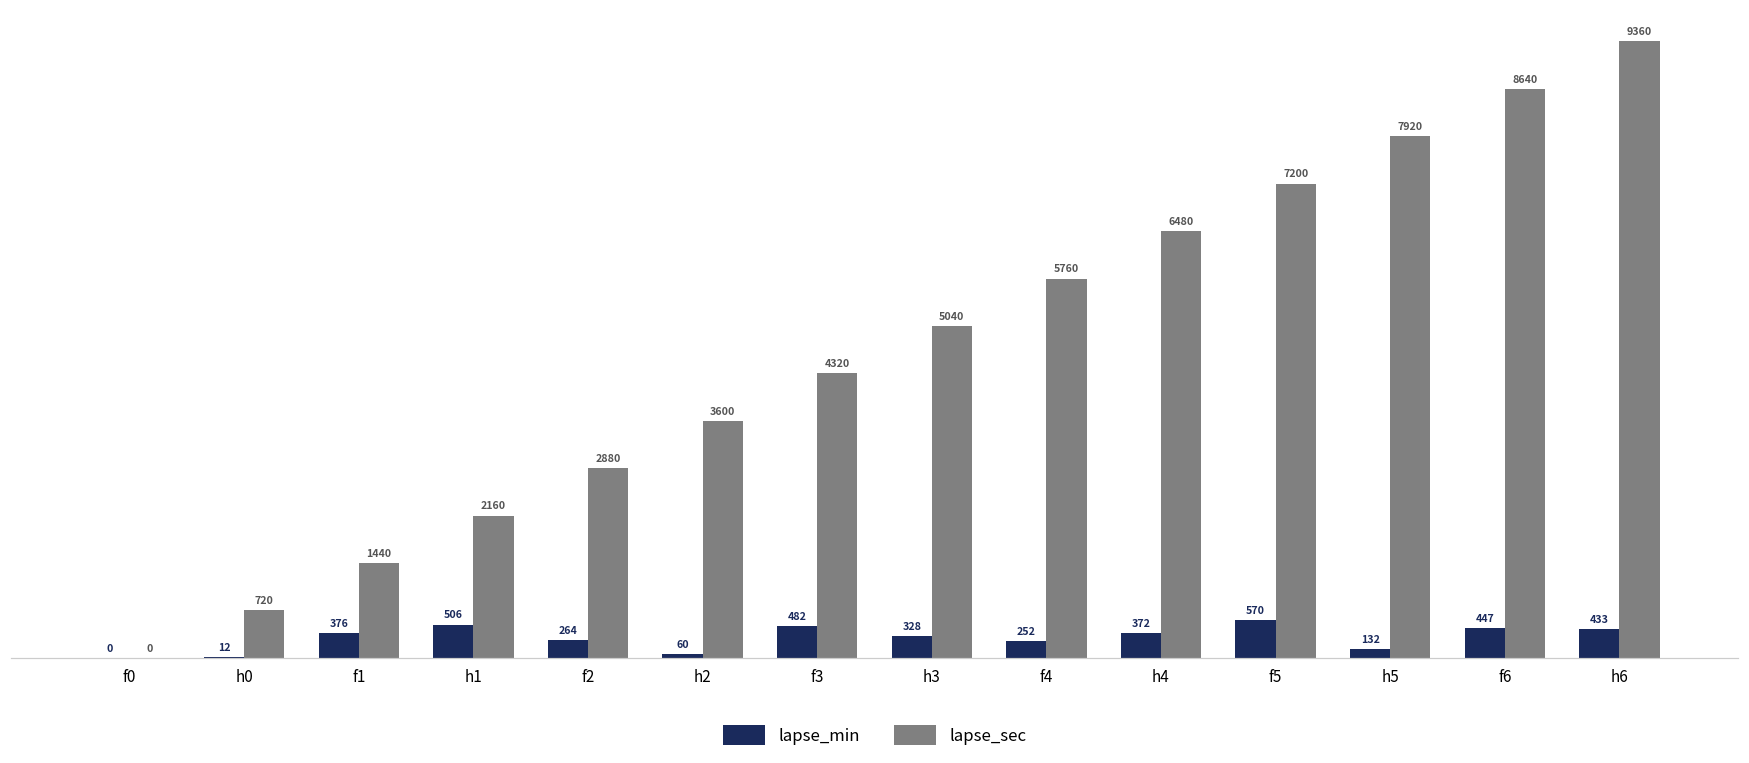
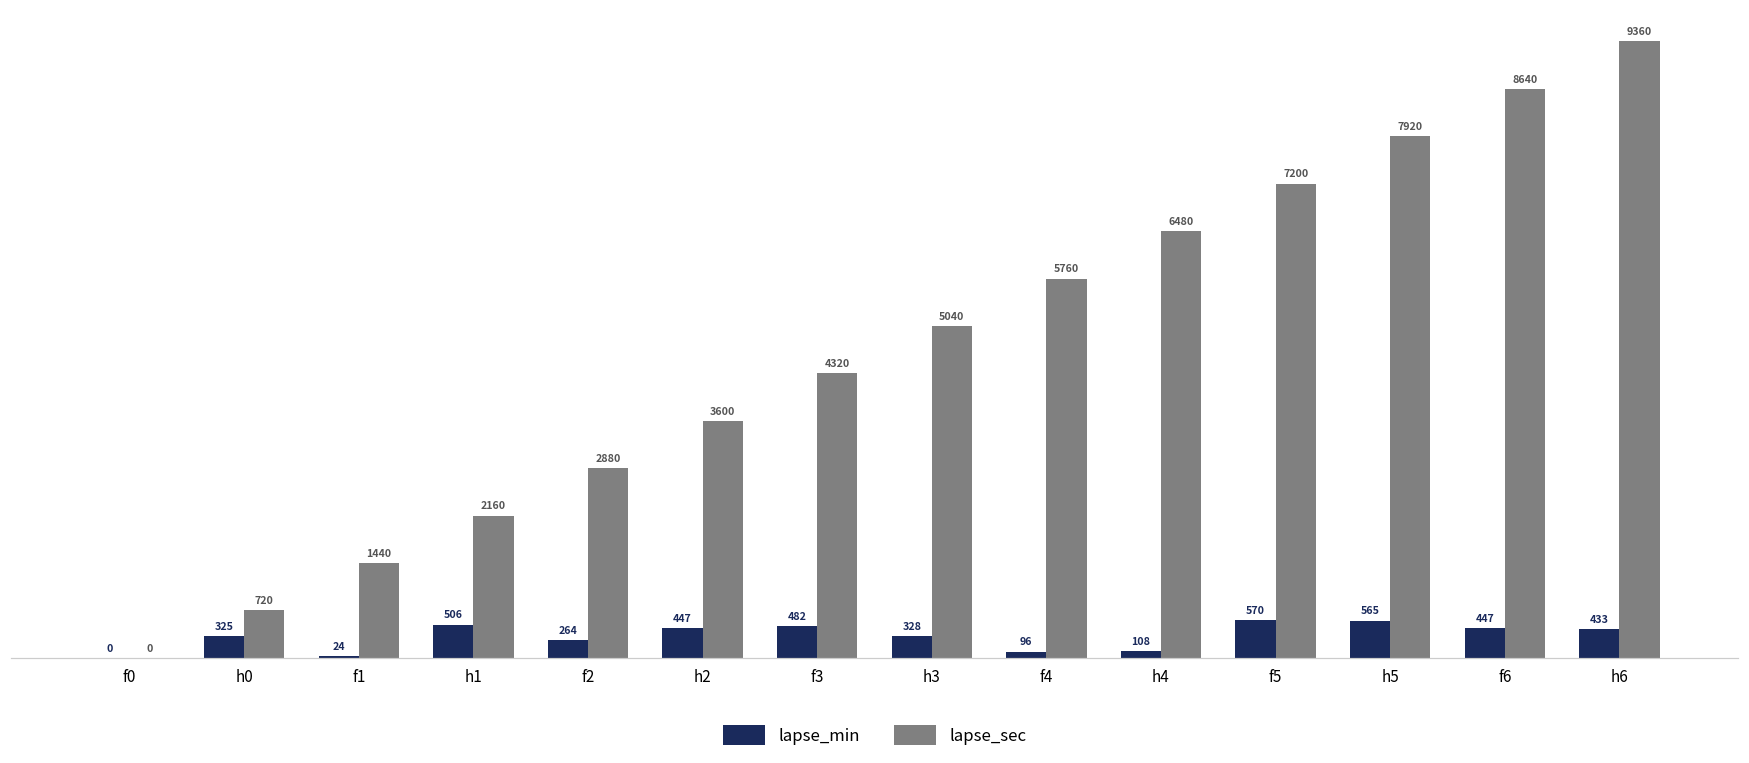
  {
    "lapse_min": {
      "f0": 0,
-     "h0": 12,
-     "f1": 376,
+     "h0": 325,
+     "f1": 24,
      "h1": 506,
      "f2": 264,
-     "h2": 60,
+     "h2": 447,
      "f3": 482,
      "h3": 328,
-     "f4": 252,
-     "h4": 372,
+     "f4": 96,
+     "h4": 108,
      "f5": 570,
-     "h5": 132,
+     "h5": 565,
      "f6": 447,
      "h6": 433
    },
    "lapse_sec": {
      "f0": 0,
      "h0": 720,
      "f1": 1440,
      "h1": 2160,
      "f2": 2880,
      "h2": 3600,
      "f3": 4320,
      "h3": 5040,
      "f4": 5760,
      "h4": 6480,
      "f5": 7200,
      "h5": 7920,
      "f6": 8640,
      "h6": 9360
    }
  }
